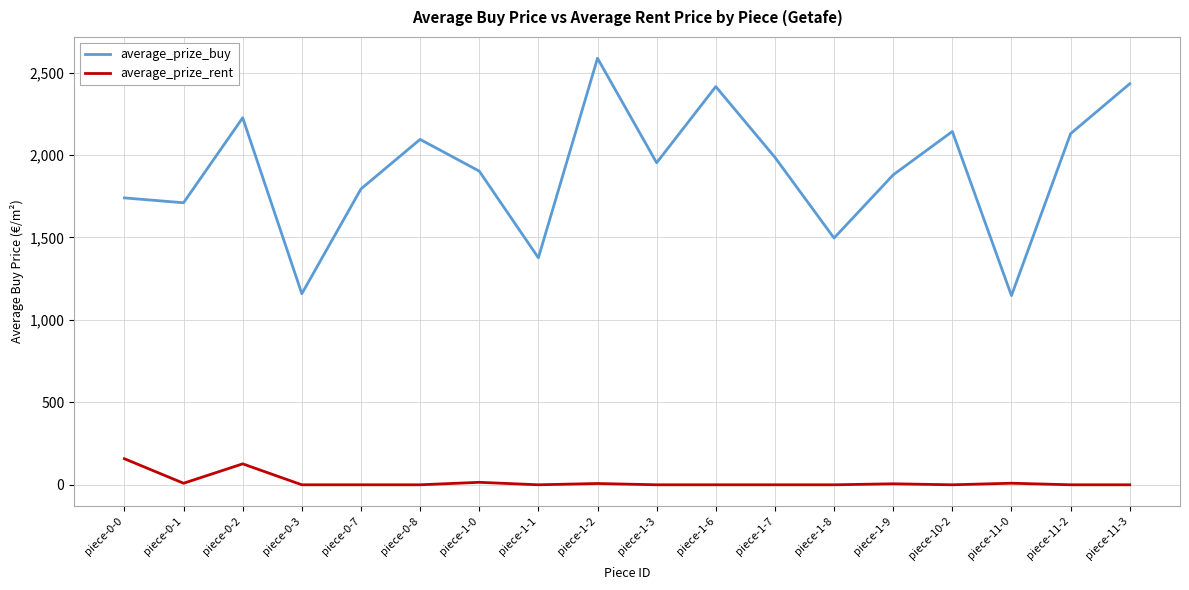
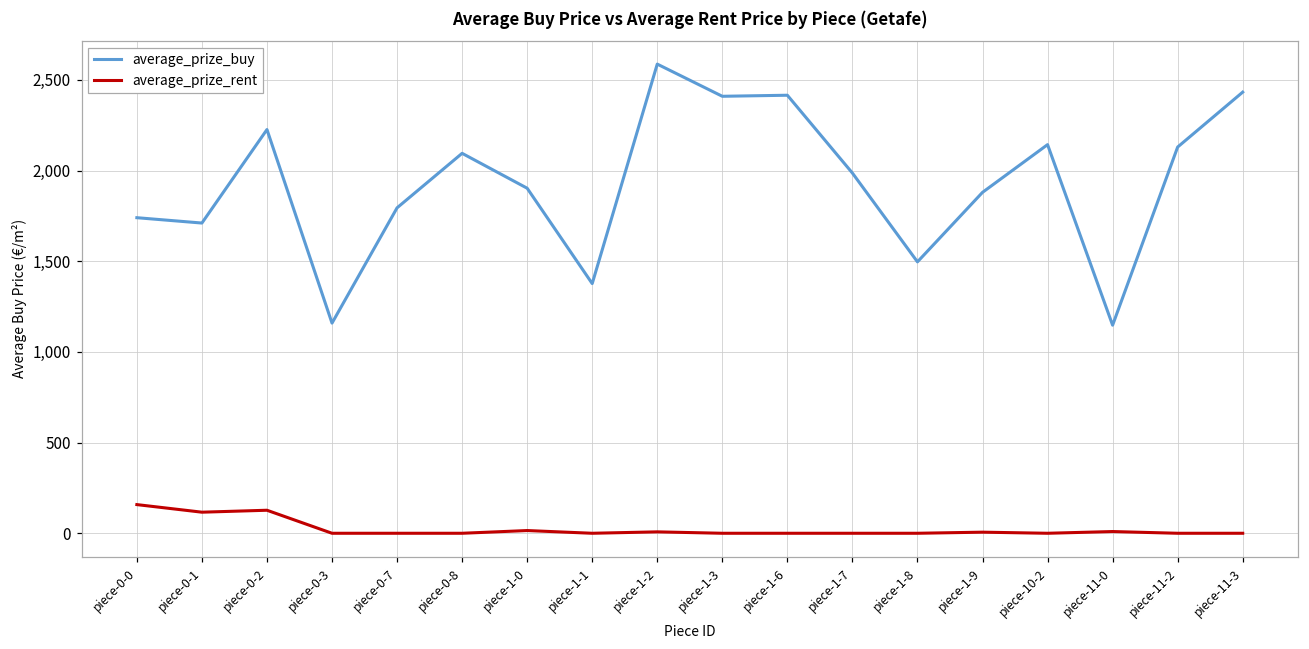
  {
    "average_prize_buy": {
      "piece-0-0": "1,740",
      "piece-0-1": "1,710",
      "piece-0-2": "2,230",
      "piece-0-3": "1,160",
      "piece-0-7": "1,790",
      "piece-0-8": "2,100",
      "piece-1-0": "1,900",
      "piece-1-1": "1,380",
      "piece-1-2": "2,590",
-     "piece-1-3": "1,950",
+     "piece-1-3": "2,410",
      "piece-1-6": "2,420",
      "piece-1-7": "1,990",
      "piece-1-8": "1,500",
      "piece-1-9": "1,880",
      "piece-10-2": "2,140",
      "piece-11-0": "1,150",
      "piece-11-2": "2,130",
      "piece-11-3": "2,430"
    },
    "average_prize_rent": {
      "piece-0-0": "160",
-     "piece-0-1": "10",
+     "piece-0-1": "120",
      "piece-0-2": "130",
      "piece-0-3": "0",
      "piece-0-7": "0",
      "piece-0-8": "0",
      "piece-1-0": "20",
      "piece-1-1": "0",
      "piece-1-2": "10",
      "piece-1-3": "0",
      "piece-1-6": "0",
      "piece-1-7": "0",
      "piece-1-8": "0",
      "piece-1-9": "10",
      "piece-10-2": "0",
      "piece-11-0": "10",
      "piece-11-2": "0",
      "piece-11-3": "0"
    }
  }
